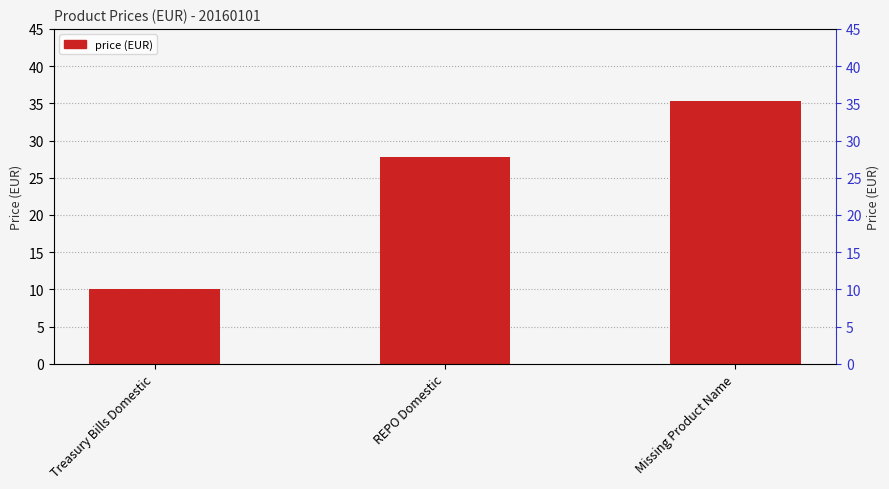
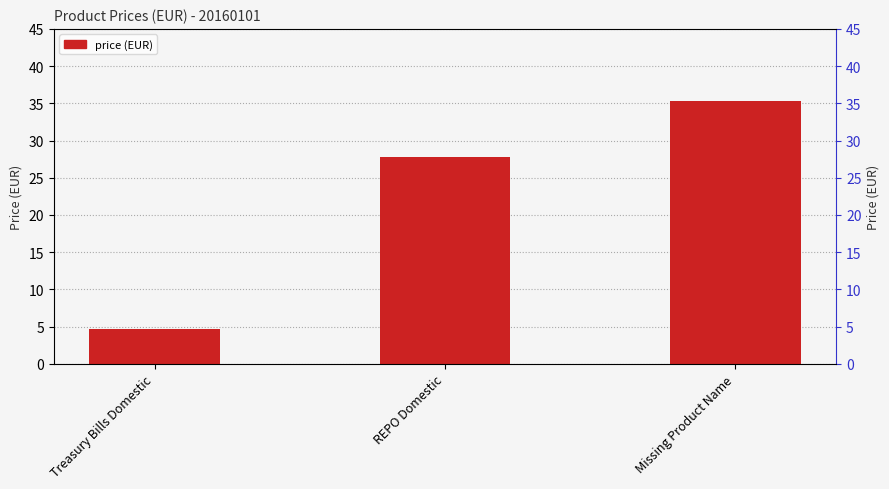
  {
-   "Treasury Bills Domestic": 10,
+   "Treasury Bills Domestic": 5,
    "REPO Domestic": 28,
    "Missing Product Name": 35
  }
